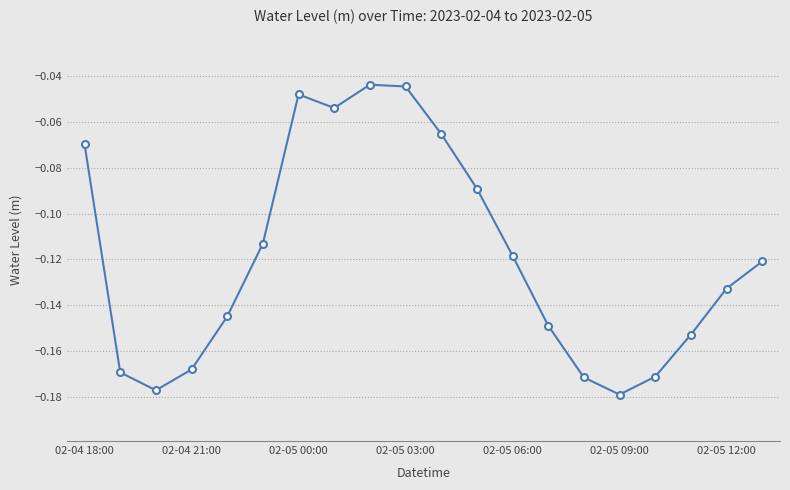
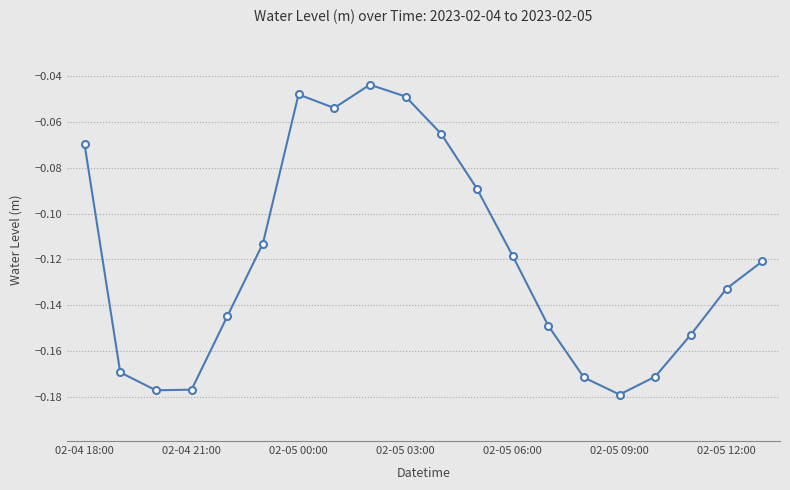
  {
    "02-04 18:00": -0.070,
-   "02-04 21:00": -0.168,
+   "02-04 21:00": -0.177,
    "02-05 00:00": -0.048,
-   "02-05 03:00": -0.044,
+   "02-05 03:00": -0.049,
    "02-05 06:00": -0.118,
    "02-05 09:00": -0.179,
    "02-05 12:00": -0.133
  }
